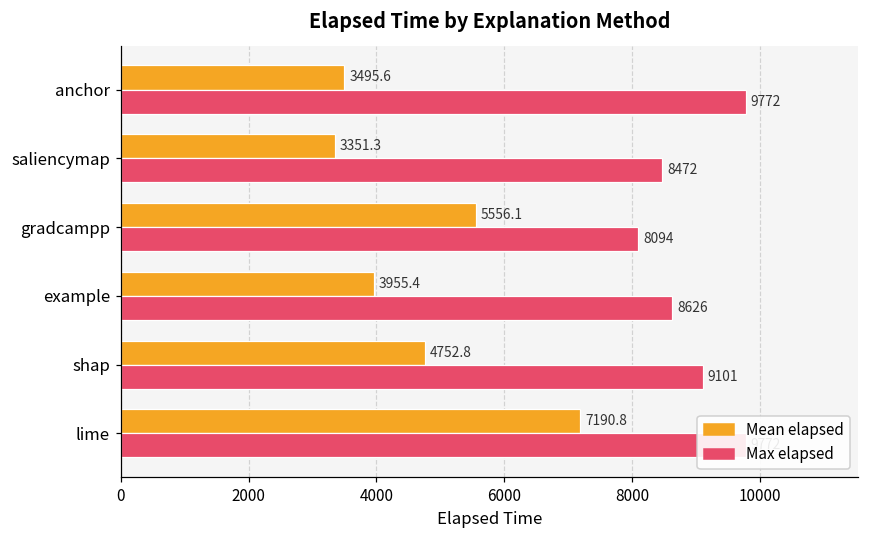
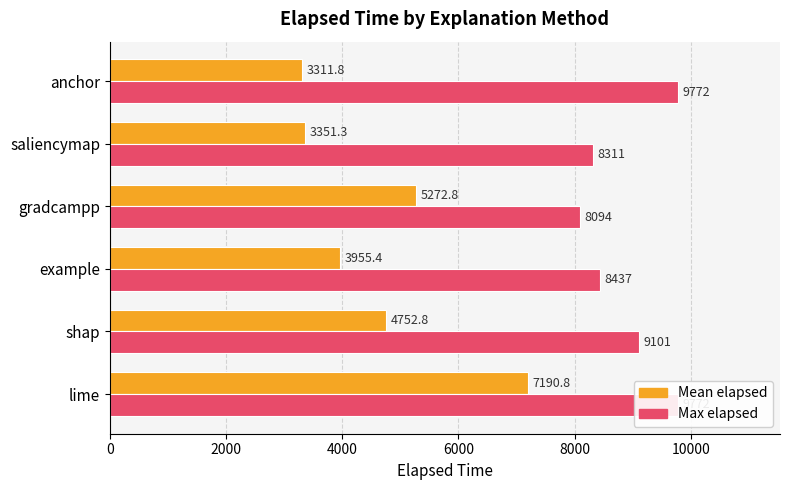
  {
    "Mean elapsed": {
-     "anchor": 3495.6,
+     "anchor": 3311.8,
      "saliencymap": 3351.3,
-     "gradcampp": 5556.1,
+     "gradcampp": 5272.8,
      "example": 3955.4,
      "shap": 4752.8,
      "lime": 7190.8
    },
    "Max elapsed": {
      "anchor": 9772,
-     "saliencymap": 8472,
+     "saliencymap": 8311,
      "gradcampp": 8094,
-     "example": 8626,
+     "example": 8437,
      "shap": 9101
    }
  }
